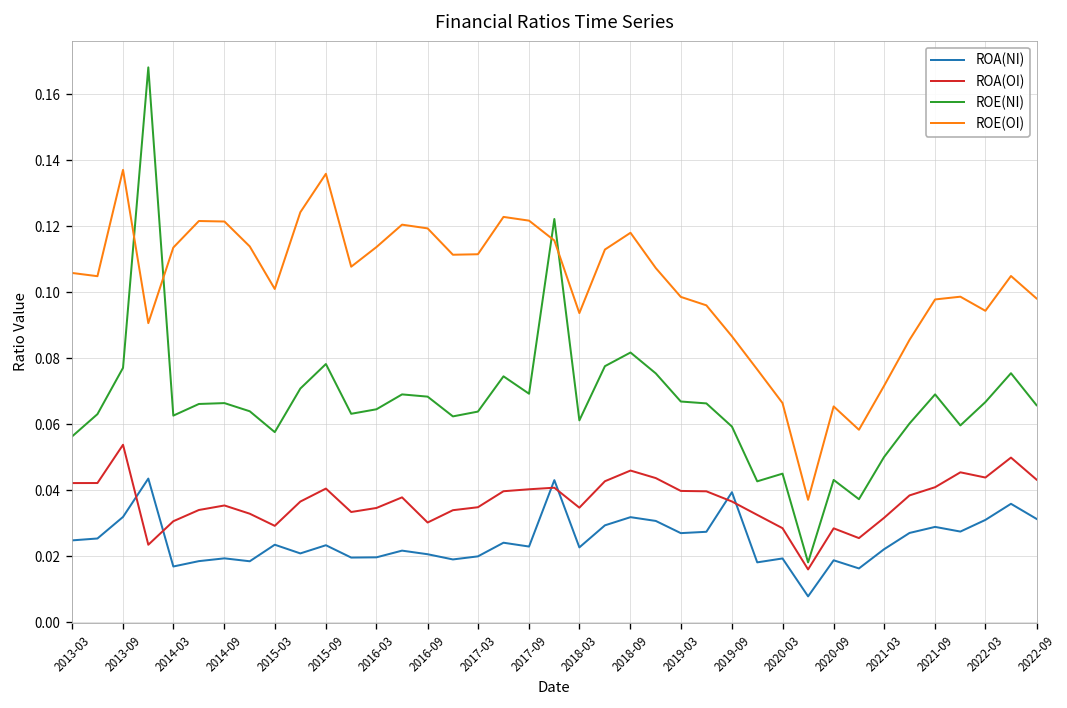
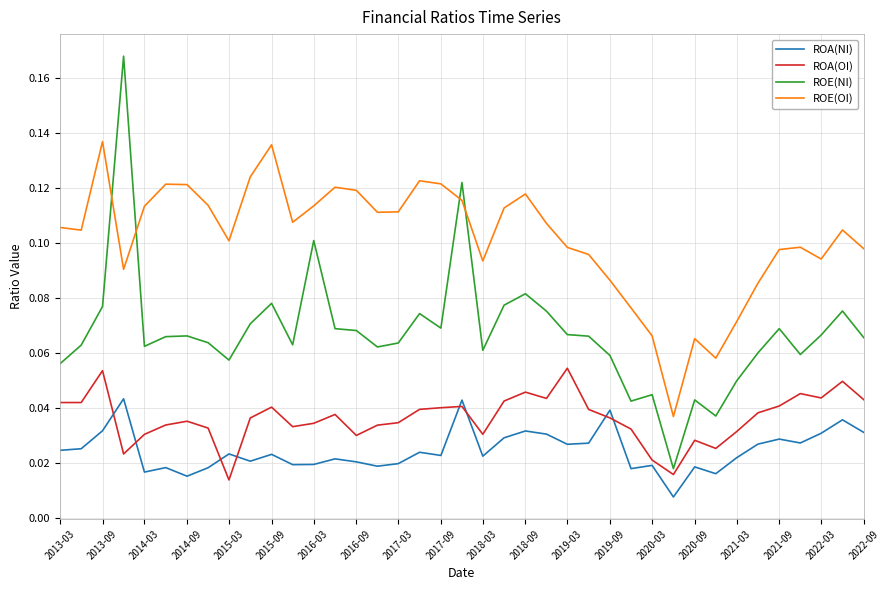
  {
    "ROA(NI)": {
      "2013-03": 0.025,
      "2013-09": 0.032,
      "2014-03": 0.017,
-     "2014-09": 0.019,
+     "2014-09": 0.015,
      "2015-03": 0.023,
      "2015-09": 0.023,
      "2016-03": 0.020,
      "2016-09": 0.021,
      "2017-03": 0.020,
      "2017-09": 0.023,
      "2018-03": 0.023,
      "2018-09": 0.032,
      "2019-03": 0.027,
      "2019-09": 0.039,
      "2020-03": 0.019,
      "2020-09": 0.019,
      "2021-03": 0.022,
      "2021-09": 0.029,
      "2022-03": 0.031,
      "2022-09": 0.031
    },
    "ROA(OI)": {
      "2013-03": 0.042,
      "2013-09": 0.054,
      "2014-03": 0.031,
      "2014-09": 0.035,
-     "2015-03": 0.029,
+     "2015-03": 0.014,
      "2015-09": 0.040,
      "2016-03": 0.035,
      "2016-09": 0.030,
      "2017-03": 0.035,
      "2017-09": 0.040,
-     "2018-03": 0.035,
+     "2018-03": 0.031,
      "2018-09": 0.046,
-     "2019-03": 0.040,
+     "2019-03": 0.055,
      "2019-09": 0.037,
-     "2020-03": 0.028,
+     "2020-03": 0.021,
      "2020-09": 0.028,
      "2021-03": 0.032,
      "2021-09": 0.041,
      "2022-03": 0.044,
      "2022-09": 0.043
    },
    "ROE(NI)": {
      "2013-03": 0.056,
      "2013-09": 0.077,
      "2014-03": 0.063,
      "2014-09": 0.066,
      "2015-03": 0.058,
      "2015-09": 0.078,
-     "2016-03": 0.064,
+     "2016-03": 0.101,
      "2016-09": 0.068,
      "2017-03": 0.064,
      "2017-09": 0.069,
      "2018-03": 0.061,
      "2018-09": 0.082,
      "2019-03": 0.067,
      "2019-09": 0.059,
      "2020-03": 0.045,
      "2020-09": 0.043,
      "2021-03": 0.050,
      "2021-09": 0.069,
      "2022-03": 0.067,
      "2022-09": 0.066
    },
    "ROE(OI)": {
      "2013-03": 0.106,
      "2013-09": 0.137,
      "2014-03": 0.114,
      "2014-09": 0.121,
      "2015-03": 0.101,
      "2015-09": 0.136,
      "2016-03": 0.114,
      "2016-09": 0.119,
      "2017-03": 0.111,
      "2017-09": 0.122,
      "2018-03": 0.094,
      "2018-09": 0.118,
      "2019-03": 0.099,
      "2019-09": 0.087,
      "2020-03": 0.066,
      "2020-09": 0.065,
      "2021-03": 0.072,
      "2021-09": 0.098,
      "2022-03": 0.094,
      "2022-09": 0.098
    }
  }
